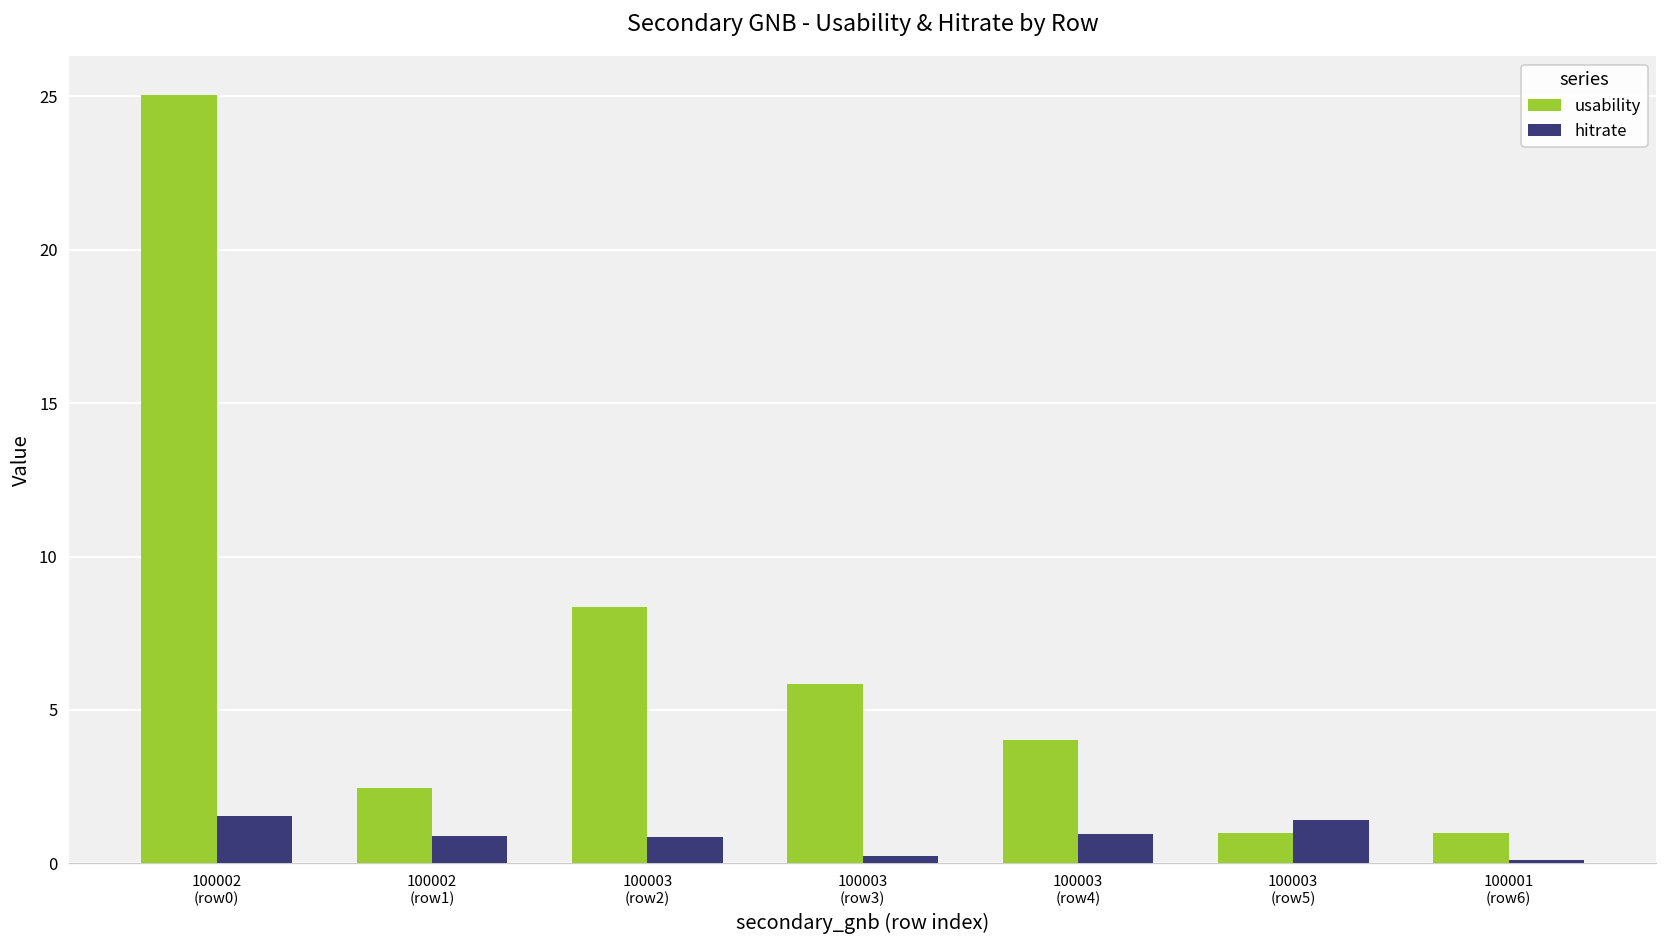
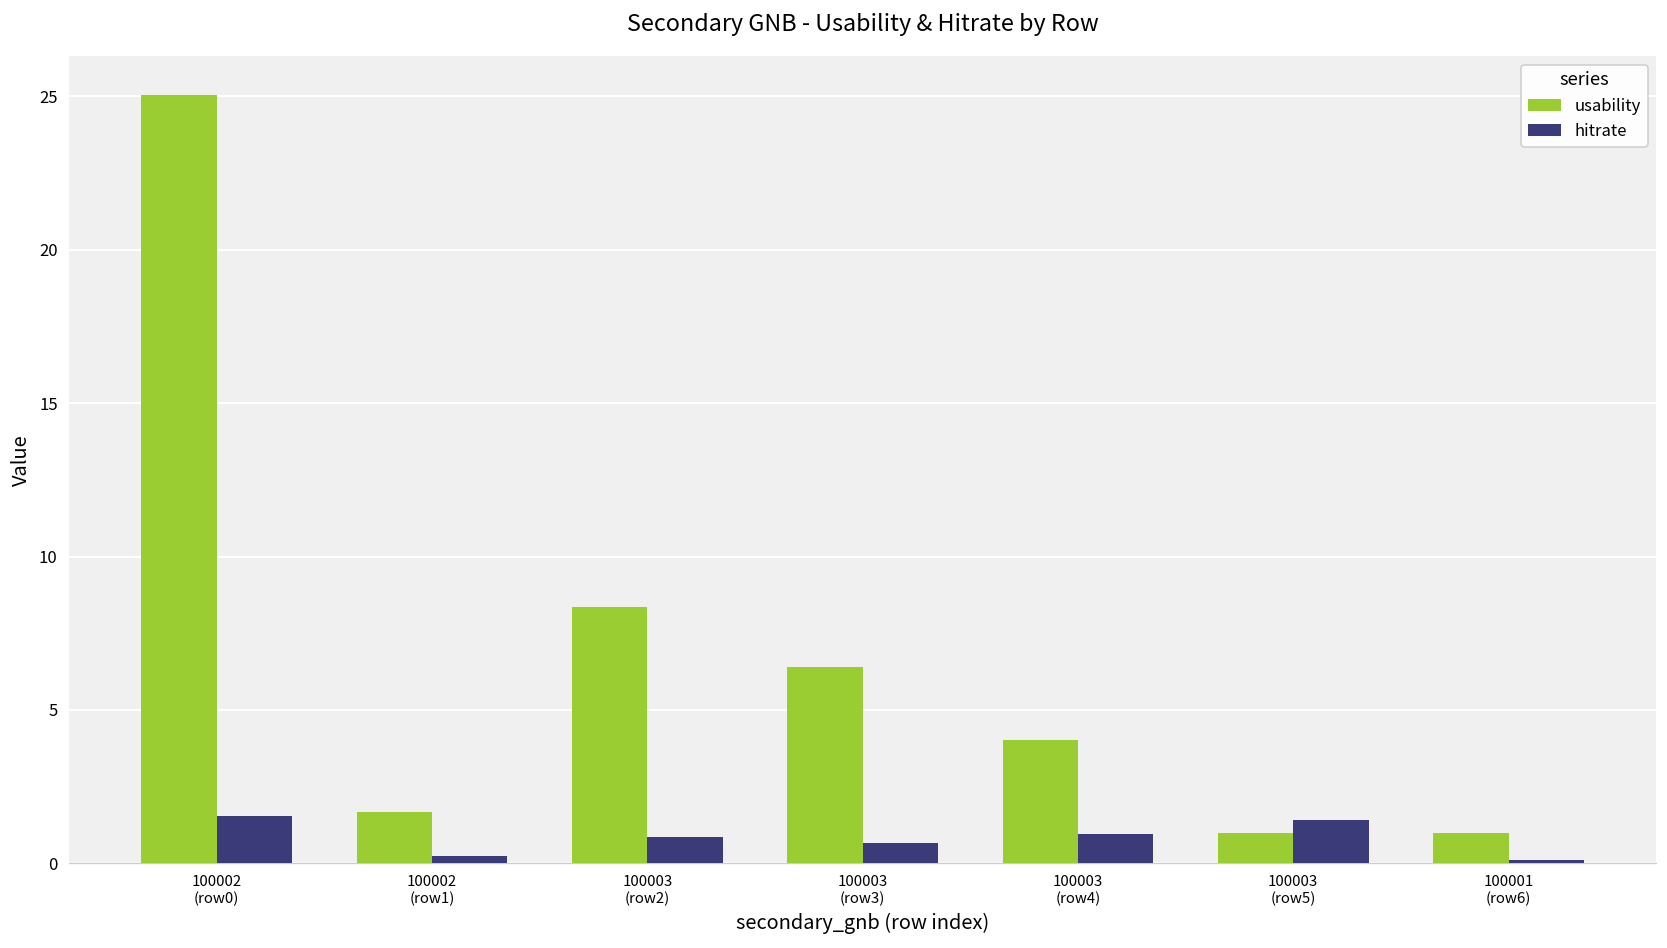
  {
    "usability": {
      "100002 (row0)": 25.1,
-     "100002 (row1)": 2.5,
+     "100002 (row1)": 1.7,
      "100003 (row2)": 8.4,
-     "100003 (row3)": 5.8,
+     "100003 (row3)": 6.4,
      "100003 (row4)": 4.0,
      "100003 (row5)": 1.0,
      "100001 (row6)": 1.0
    },
    "hitrate": {
      "100002 (row0)": 1.6,
-     "100002 (row1)": 0.9,
+     "100002 (row1)": 0.3,
      "100003 (row2)": 0.9,
-     "100003 (row3)": 0.2,
+     "100003 (row3)": 0.7,
      "100003 (row4)": 1.0,
      "100003 (row5)": 1.4,
      "100001 (row6)": 0.1
    }
  }
